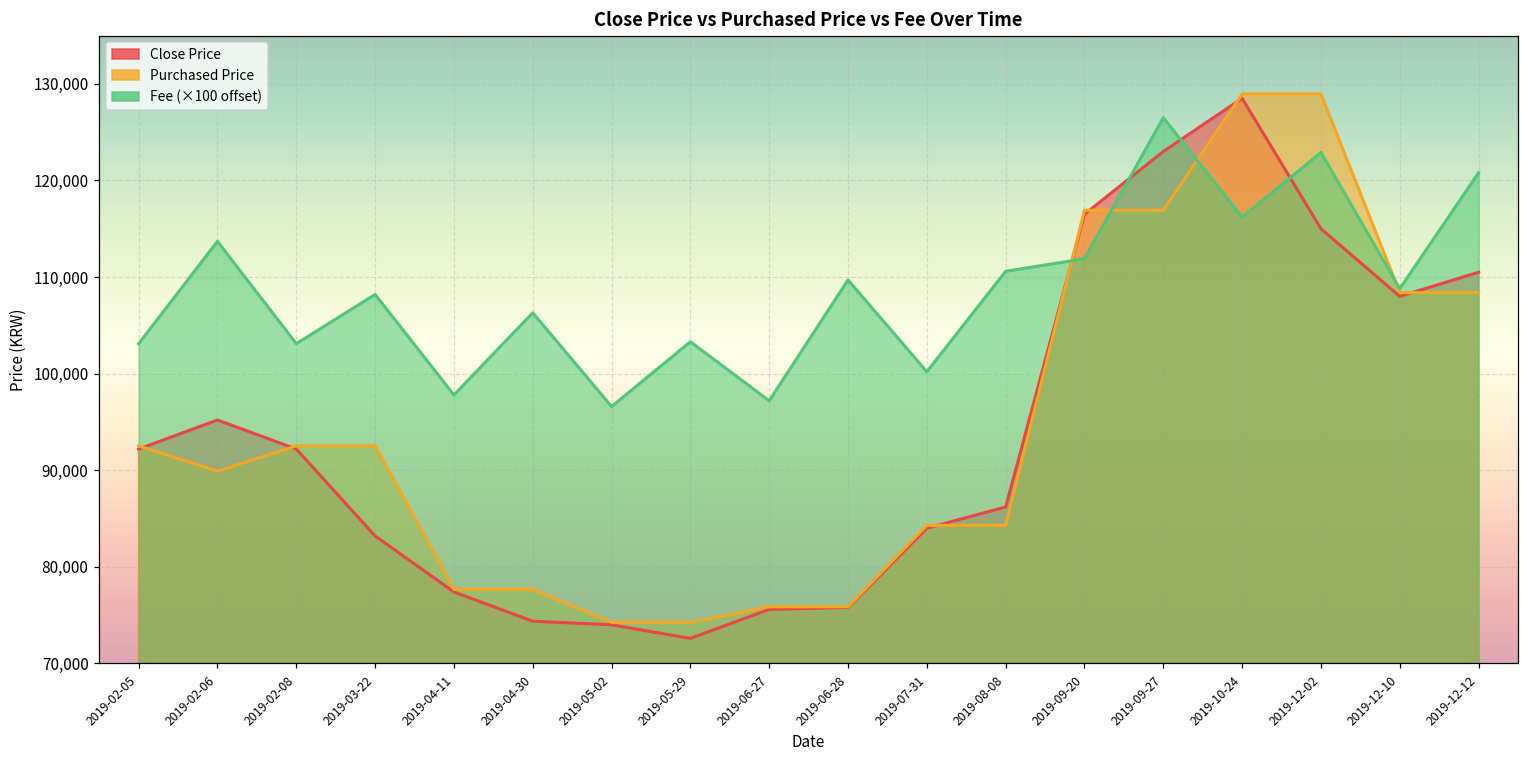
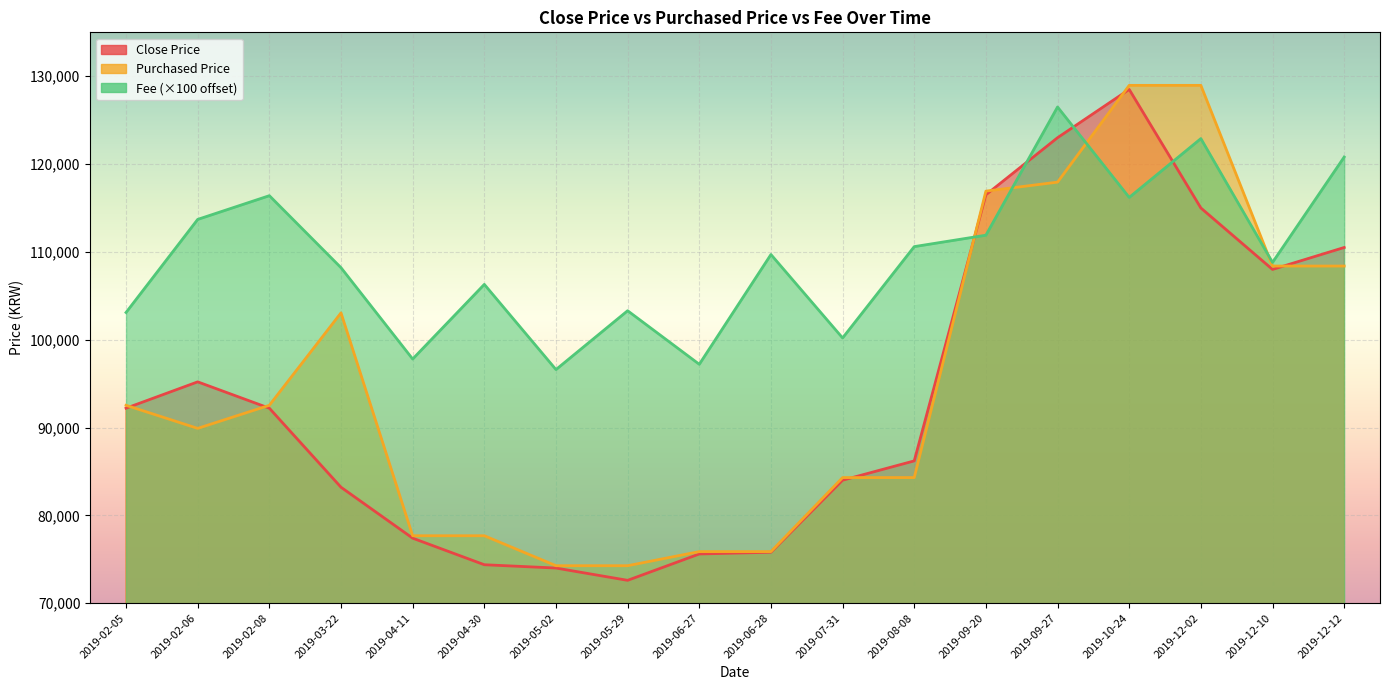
  {
    "Close Price": {
      "2019-02-05": "92,000",
      "2019-02-06": "95,000",
      "2019-02-08": "92,000",
      "2019-03-22": "83,000",
      "2019-04-30": "74,000",
      "2019-05-29": "73,000",
      "2019-07-31": "84,000",
      "2019-08-08": "86,000",
      "2019-09-20": "117,000",
      "2019-09-27": "123,000",
      "2019-10-24": "129,000",
      "2019-12-02": "115,000",
      "2019-12-10": "108,000",
      "2019-12-12": "111,000"
    },
    "Purchased Price": {
      "2019-02-05": "93,000",
      "2019-02-06": "90,000",
      "2019-02-08": "93,000",
-     "2019-03-22": "93,000",
+     "2019-03-22": "103,000",
      "2019-04-30": "78,000",
      "2019-05-29": "74,000",
      "2019-07-31": "84,000",
      "2019-08-08": "84,000",
      "2019-09-20": "117,000",
-     "2019-09-27": "117,000",
+     "2019-09-27": "118,000",
      "2019-10-24": "129,000",
      "2019-12-02": "129,000",
      "2019-12-10": "108,000",
      "2019-12-12": "108,000"
    },
    "Fee (×100 offset)": {
      "2019-02-05": "103,000",
      "2019-02-06": "114,000",
-     "2019-02-08": "103,000",
+     "2019-02-08": "116,000",
      "2019-03-22": "108,000",
      "2019-04-11": "98,000",
      "2019-04-30": "106,000",
      "2019-05-02": "97,000",
      "2019-05-29": "103,000",
      "2019-06-27": "97,000",
      "2019-06-28": "110,000",
      "2019-07-31": "100,000",
      "2019-08-08": "111,000",
      "2019-09-20": "112,000",
      "2019-09-27": "127,000",
      "2019-10-24": "116,000",
      "2019-12-02": "123,000",
      "2019-12-10": "109,000",
      "2019-12-12": "121,000"
    }
  }
